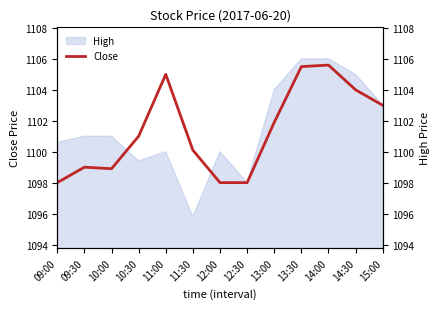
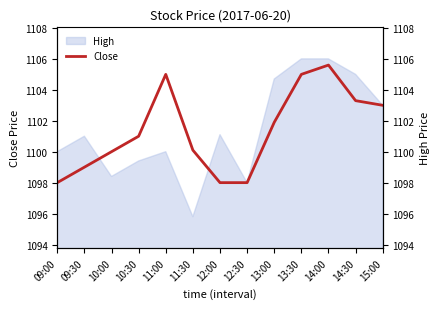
  {
    "High": {
-     "09:00": 1100.6,
+     "09:00": 1100.0,
      "09:30": 1101.0,
-     "10:00": 1101.0,
+     "10:00": 1098.4,
      "10:30": 1099.4,
      "11:00": 1100.0,
      "11:30": 1095.8,
-     "12:00": 1100.0,
-     "13:00": 1104.0,
+     "12:00": 1101.1,
+     "13:00": 1104.7,
      "13:30": 1106.0,
      "14:00": 1106.0,
      "14:30": 1105.0
    },
    "Close": {
      "09:00": 1098.0,
      "09:30": 1099.0,
-     "10:00": 1098.9,
+     "10:00": 1100.0,
      "10:30": 1101.0,
      "11:00": 1105.0,
      "11:30": 1100.1,
      "12:00": 1098.0,
      "13:00": 1101.9,
-     "13:30": 1105.5,
+     "13:30": 1105.0,
      "14:00": 1105.6,
-     "14:30": 1104.0
+     "14:30": 1103.3
    }
  }
